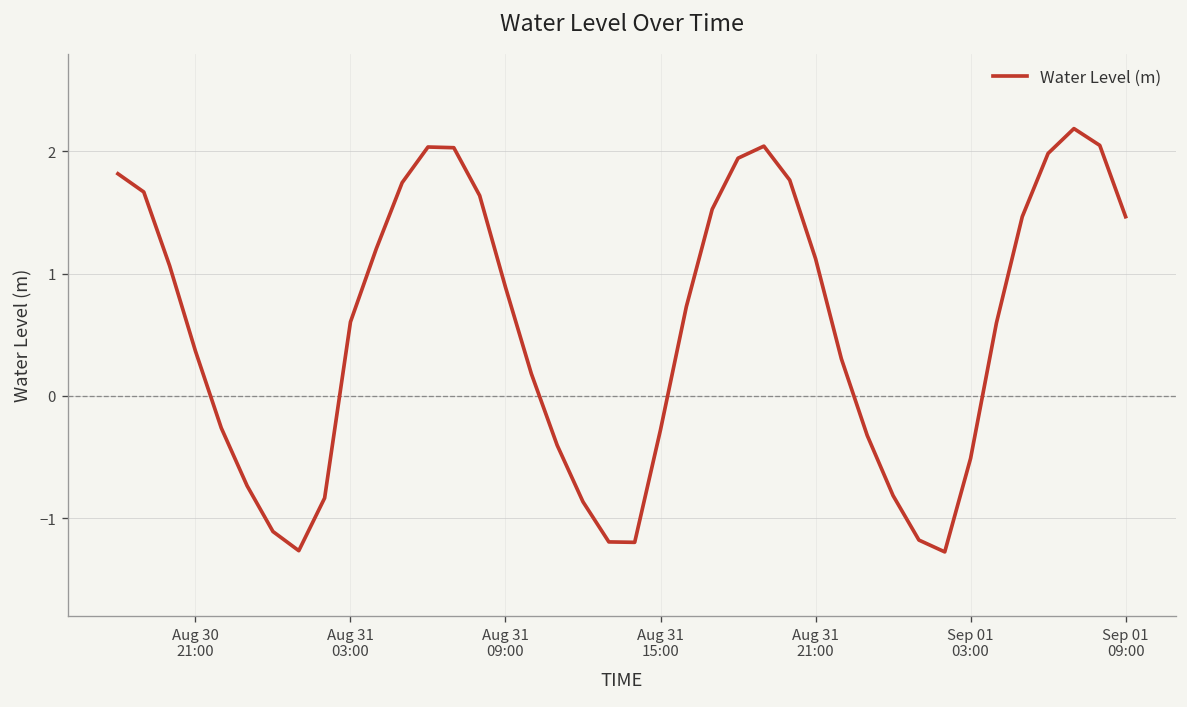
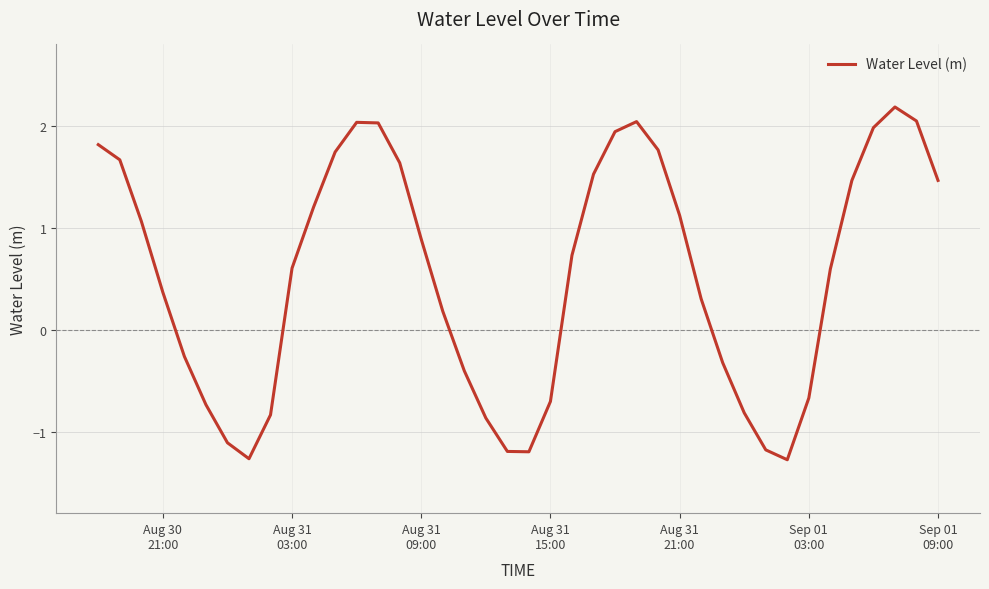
  {
    "Aug 30 21:00": 0.37,
    "Aug 31 03:00": 0.60,
    "Aug 31 09:00": 0.89,
-   "Aug 31 15:00": -0.28,
+   "Aug 31 15:00": -0.70,
    "Aug 31 21:00": 1.12,
-   "Sep 01 03:00": -0.51,
+   "Sep 01 03:00": -0.67,
    "Sep 01 09:00": 1.47
  }
